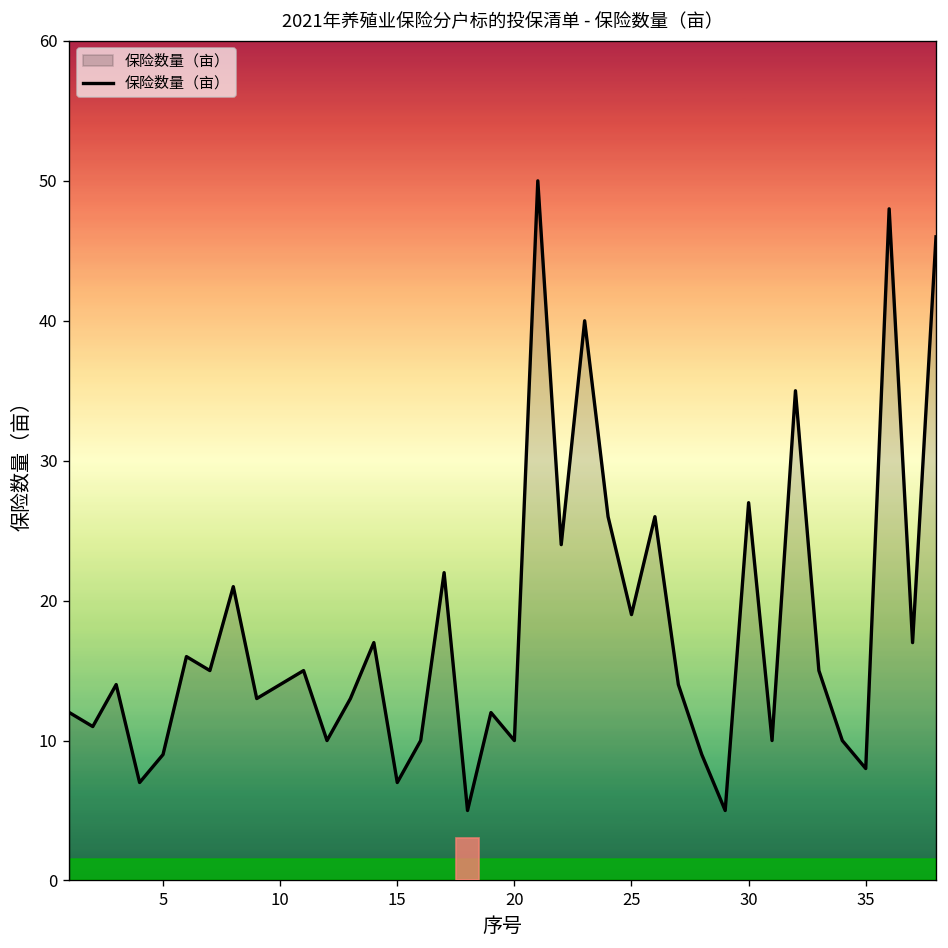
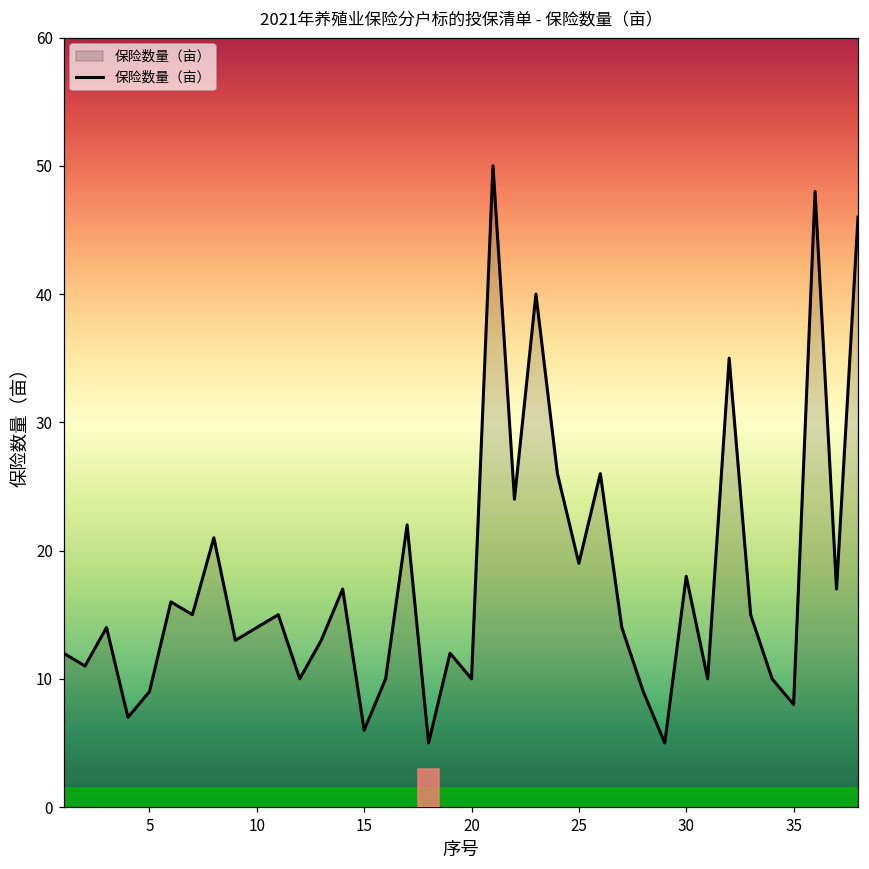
  {
    "5": 9,
    "10": 14,
-   "15": 7,
+   "15": 6,
    "20": 10,
    "25": 19,
-   "30": 27,
+   "30": 18,
    "35": 8
  }
